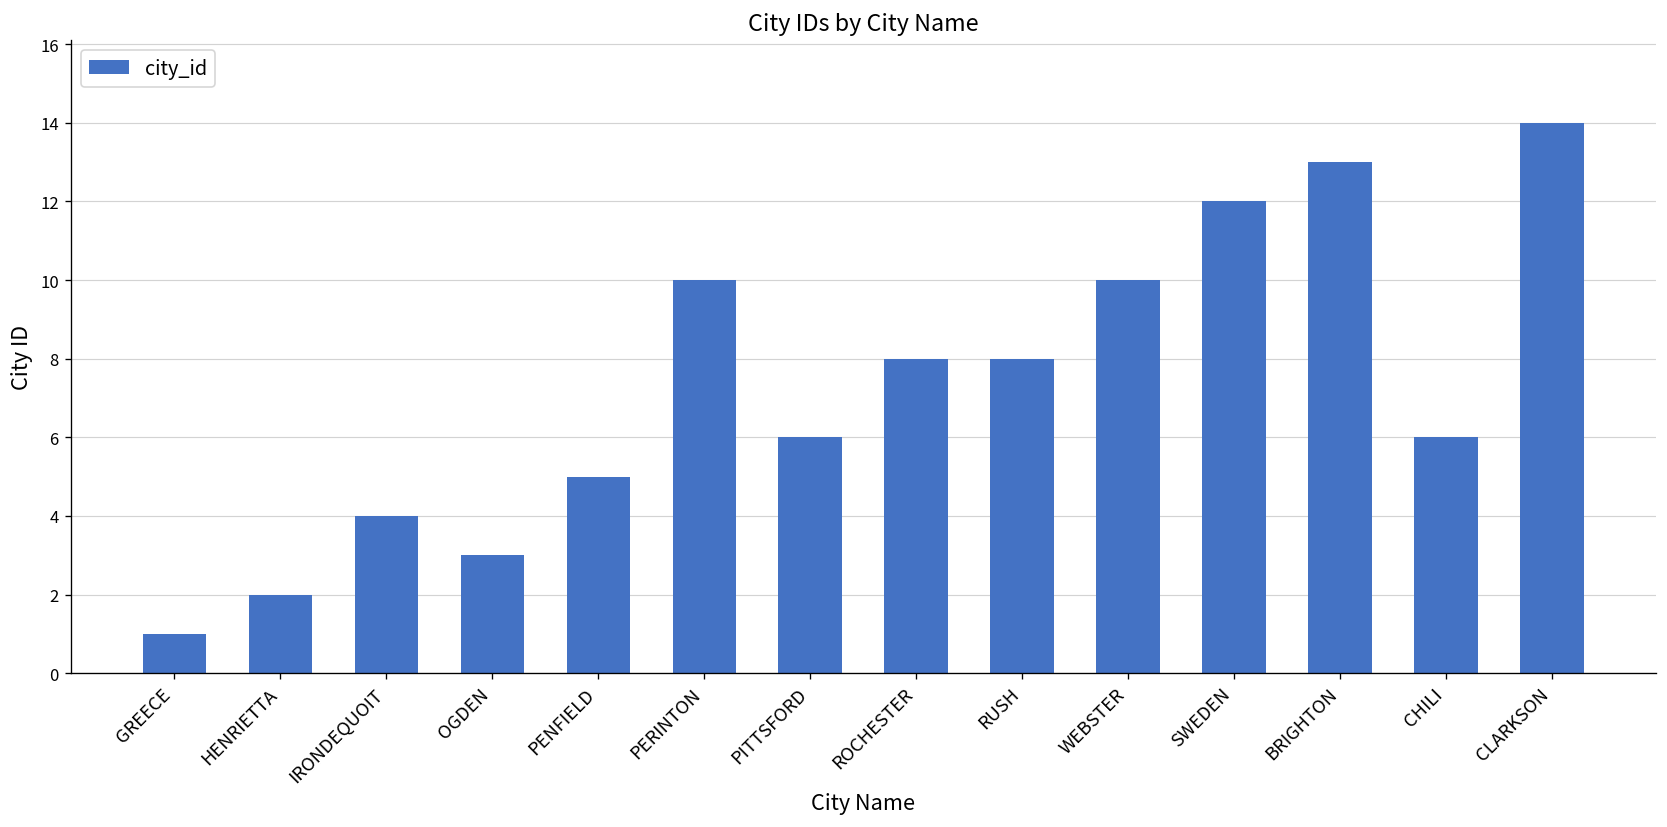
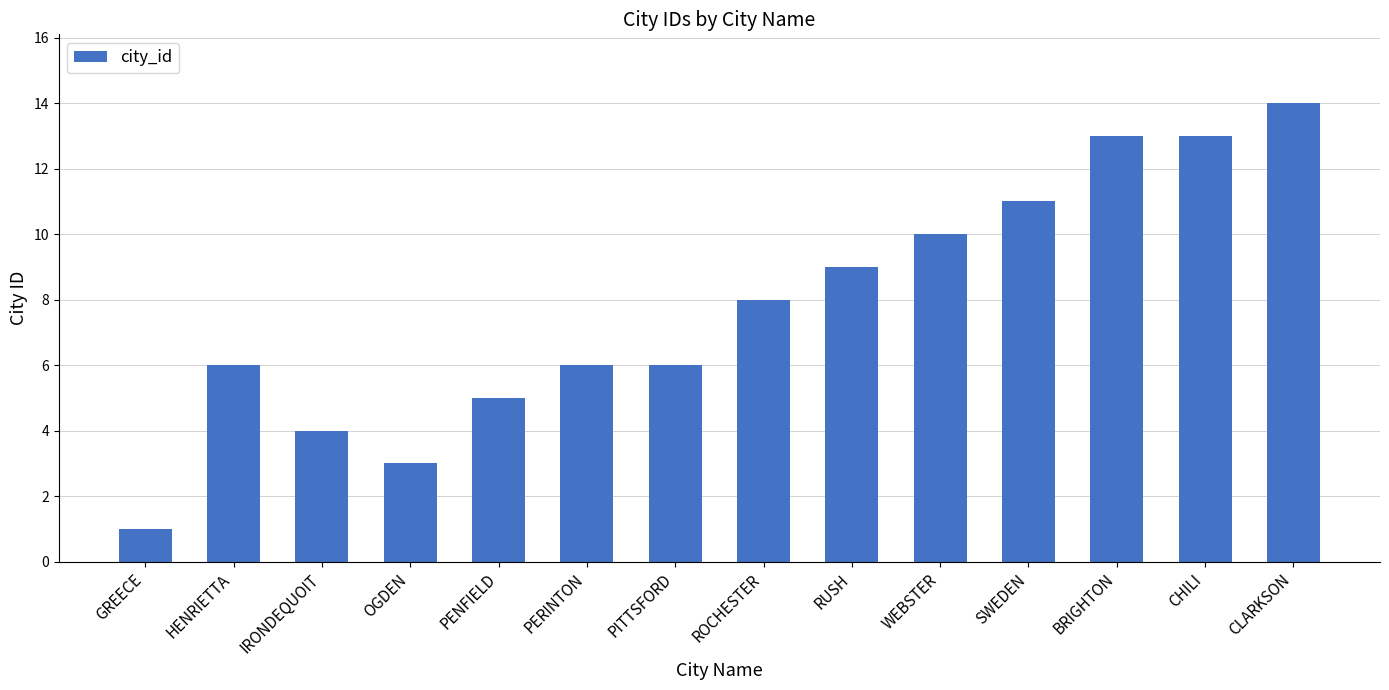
  {
    "GREECE": 1,
-   "HENRIETTA": 2,
+   "HENRIETTA": 6,
    "IRONDEQUOIT": 4,
    "OGDEN": 3,
    "PENFIELD": 5,
-   "PERINTON": 10,
+   "PERINTON": 6,
    "PITTSFORD": 6,
    "ROCHESTER": 8,
-   "RUSH": 8,
+   "RUSH": 9,
    "WEBSTER": 10,
-   "SWEDEN": 12,
+   "SWEDEN": 11,
    "BRIGHTON": 13,
-   "CHILI": 6,
+   "CHILI": 13,
    "CLARKSON": 14
  }
